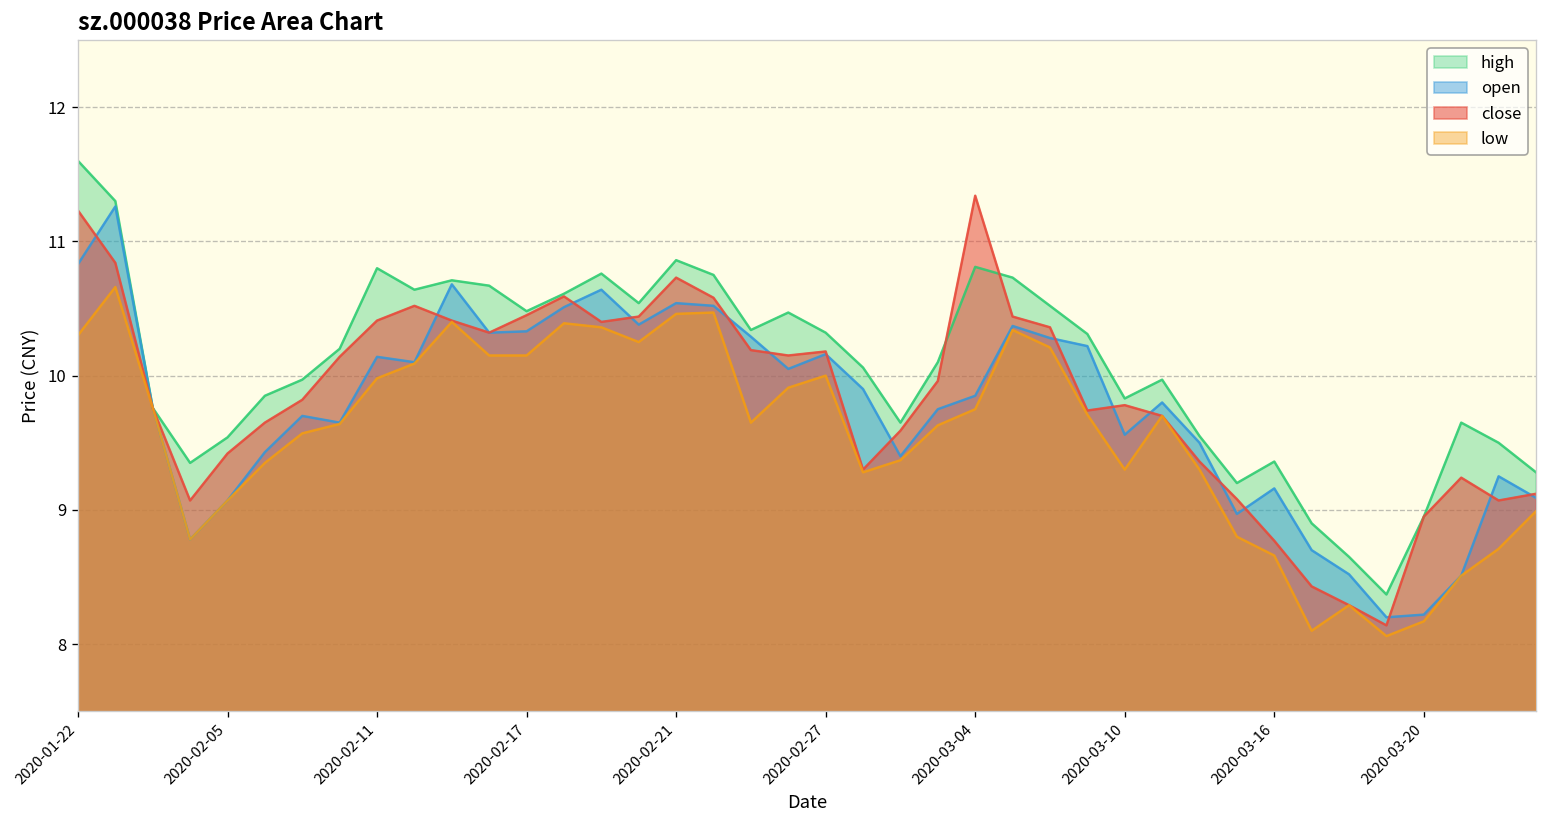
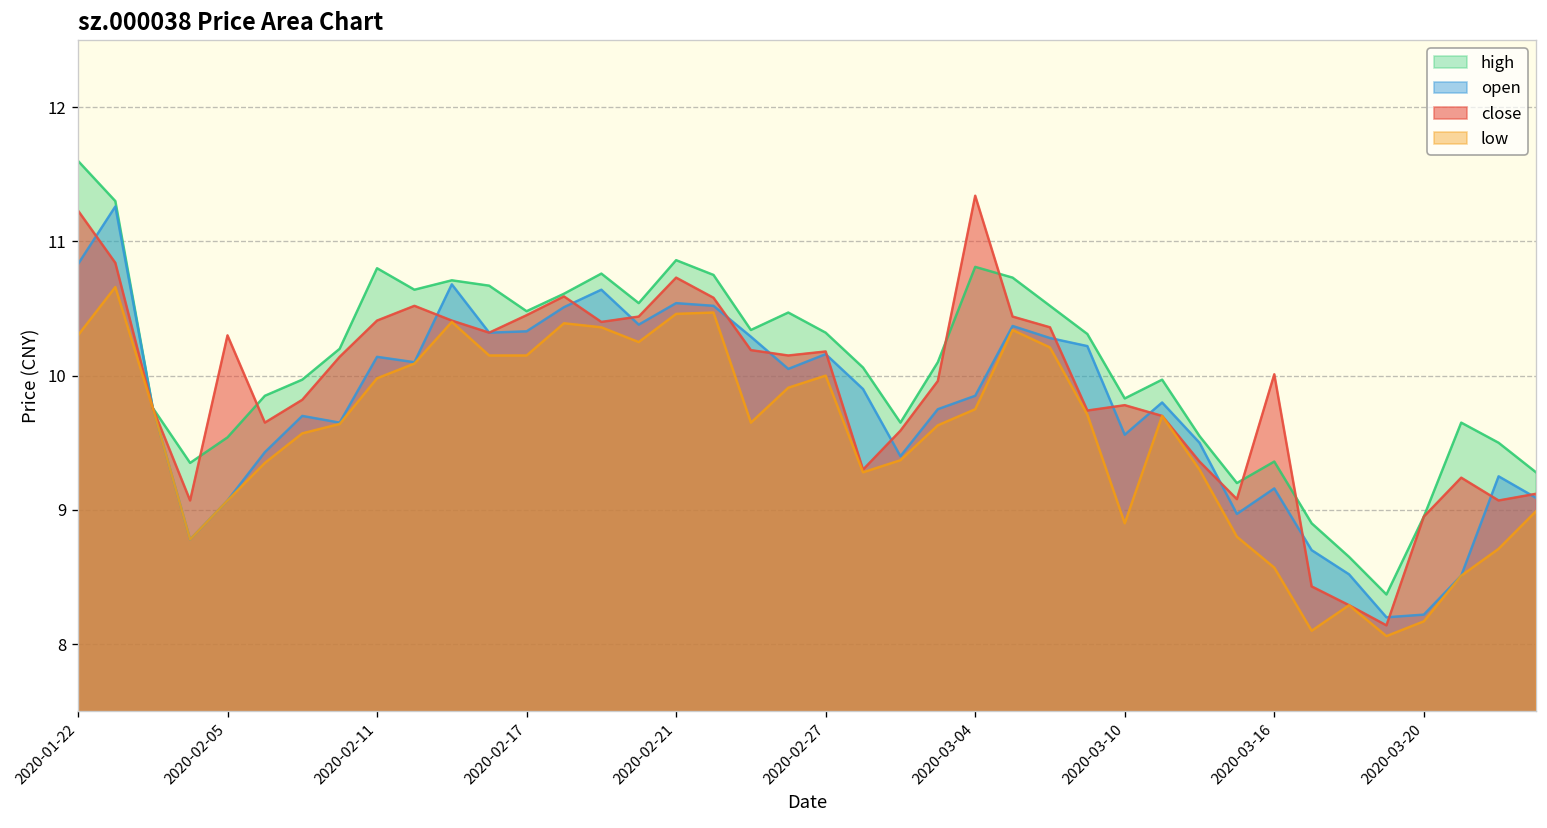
  {
    "high": {
      "2020-01-22": 11.60,
      "2020-02-05": 9.54,
      "2020-02-11": 10.80,
      "2020-02-17": 10.48,
      "2020-02-21": 10.86,
      "2020-02-27": 10.32,
      "2020-03-04": 10.81,
      "2020-03-10": 9.83,
      "2020-03-16": 9.36
    },
    "open": {
      "2020-01-22": 10.83,
      "2020-02-11": 10.14,
      "2020-02-17": 10.33,
      "2020-02-21": 10.54,
      "2020-03-04": 9.85,
      "2020-03-10": 9.56,
      "2020-03-16": 9.16,
      "2020-03-20": 8.22
    },
    "close": {
      "2020-01-22": 11.23,
-     "2020-02-05": 9.42,
+     "2020-02-05": 10.30,
      "2020-02-11": 10.41,
      "2020-02-17": 10.45,
      "2020-02-21": 10.73,
      "2020-03-04": 11.34,
      "2020-03-10": 9.78,
-     "2020-03-16": 8.77
+     "2020-03-16": 10.01
    },
    "low": {
      "2020-01-22": 10.30,
      "2020-02-11": 9.98,
      "2020-02-17": 10.15,
      "2020-02-21": 10.46,
      "2020-02-27": 10.00,
      "2020-03-04": 9.75,
-     "2020-03-10": 9.3,
-     "2020-03-16": 8.66,
+     "2020-03-10": 8.9,
+     "2020-03-16": 8.57,
      "2020-03-20": 8.17
    }
  }
